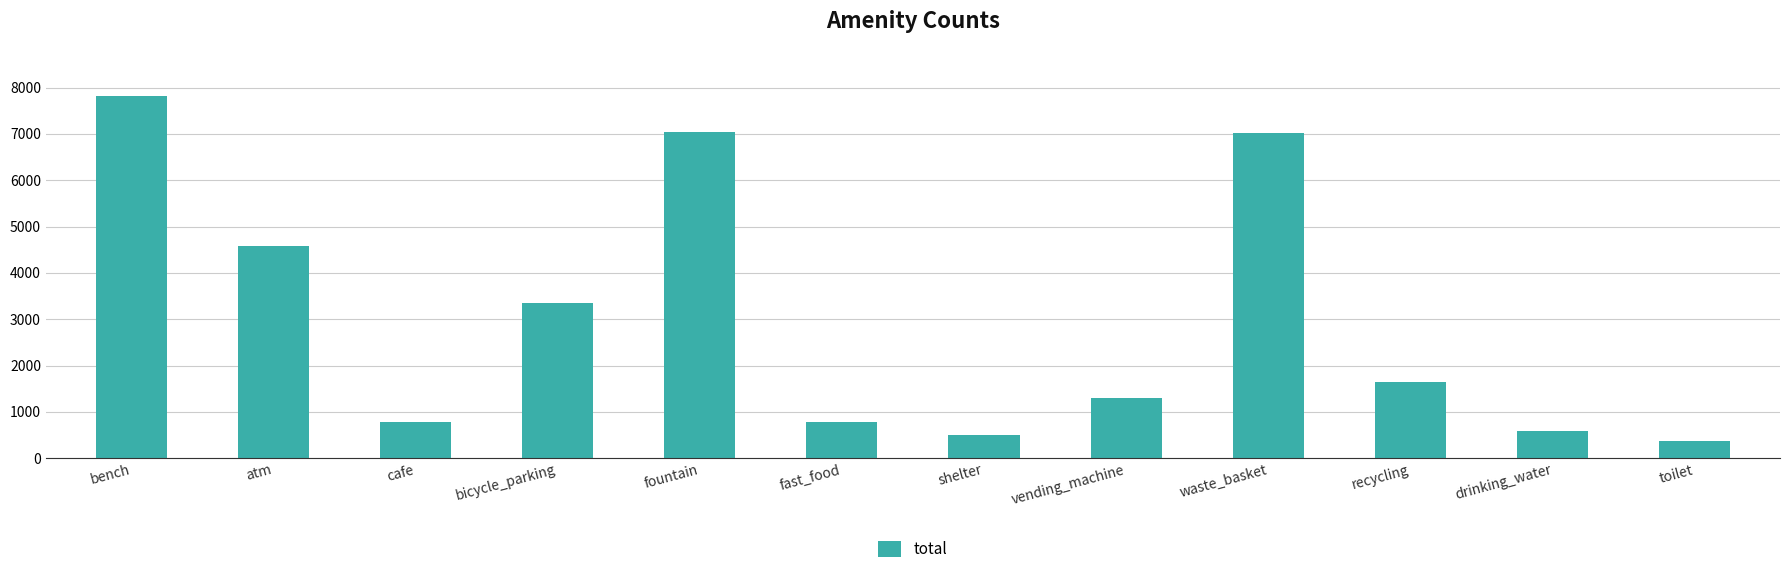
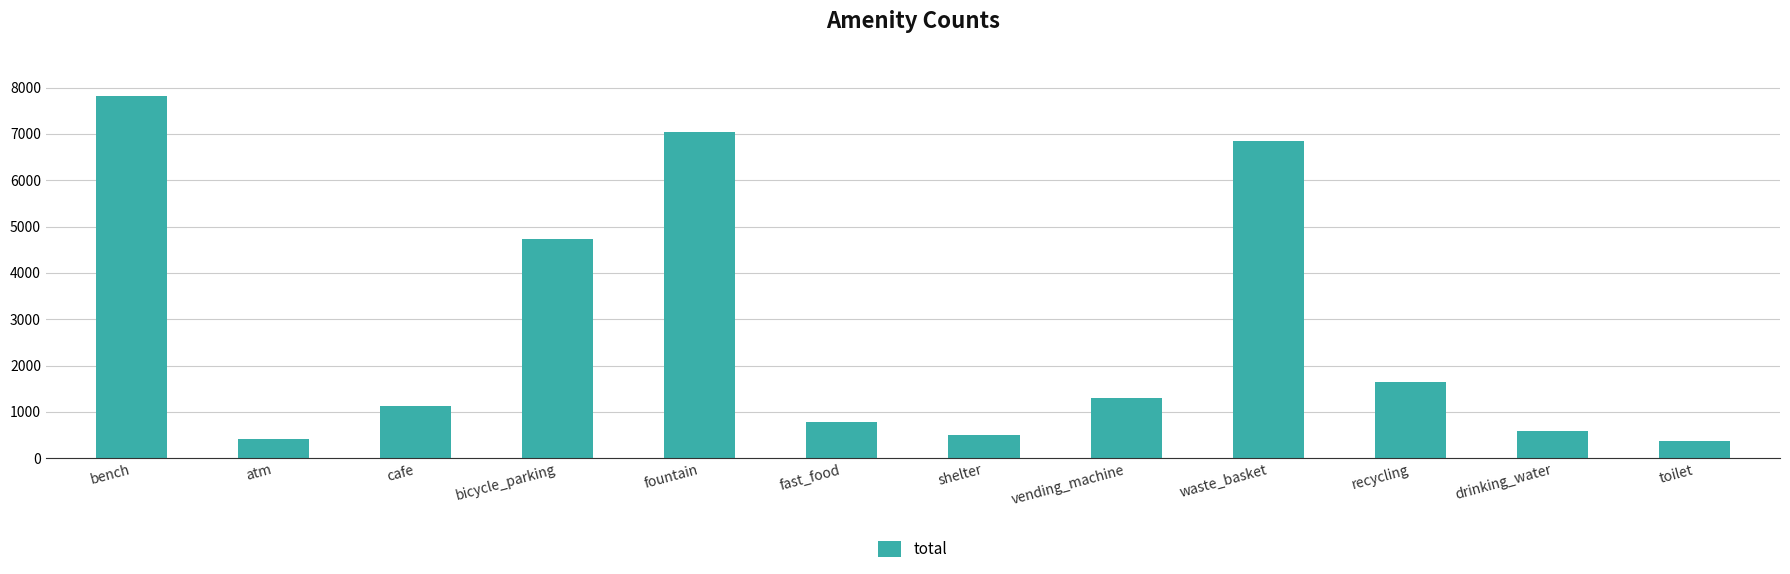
  {
    "bench": 7800,
-   "atm": 4600,
-   "cafe": 800,
-   "bicycle_parking": 3400,
+   "atm": 400,
+   "cafe": 1100,
+   "bicycle_parking": 4700,
    "fountain": 7000,
    "fast_food": 800,
    "shelter": 500,
    "vending_machine": 1300,
-   "waste_basket": 7000,
+   "waste_basket": 6800,
    "recycling": 1700,
    "drinking_water": 600,
    "toilet": 400
  }
